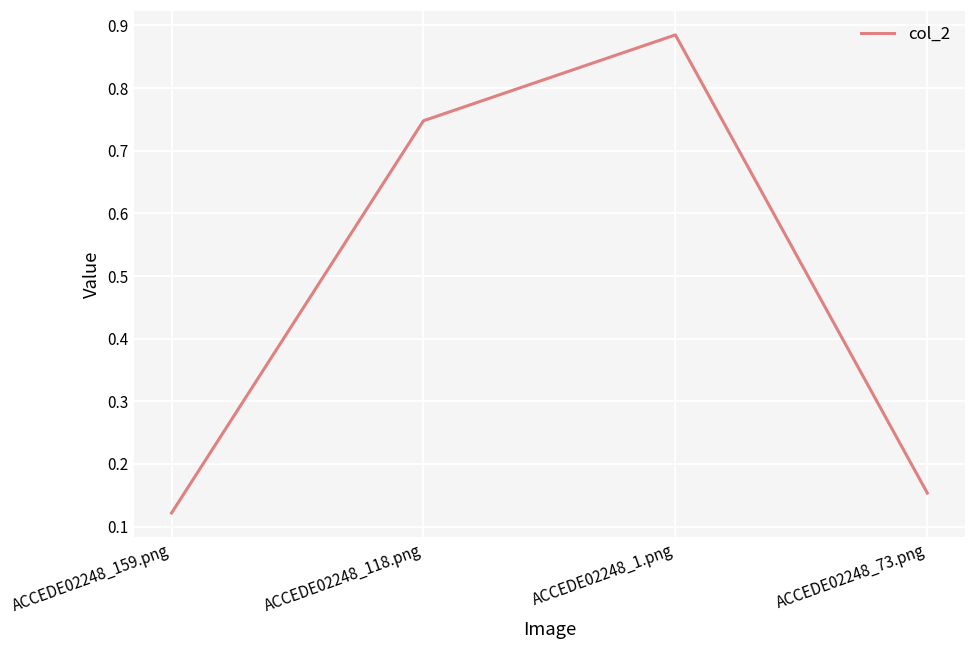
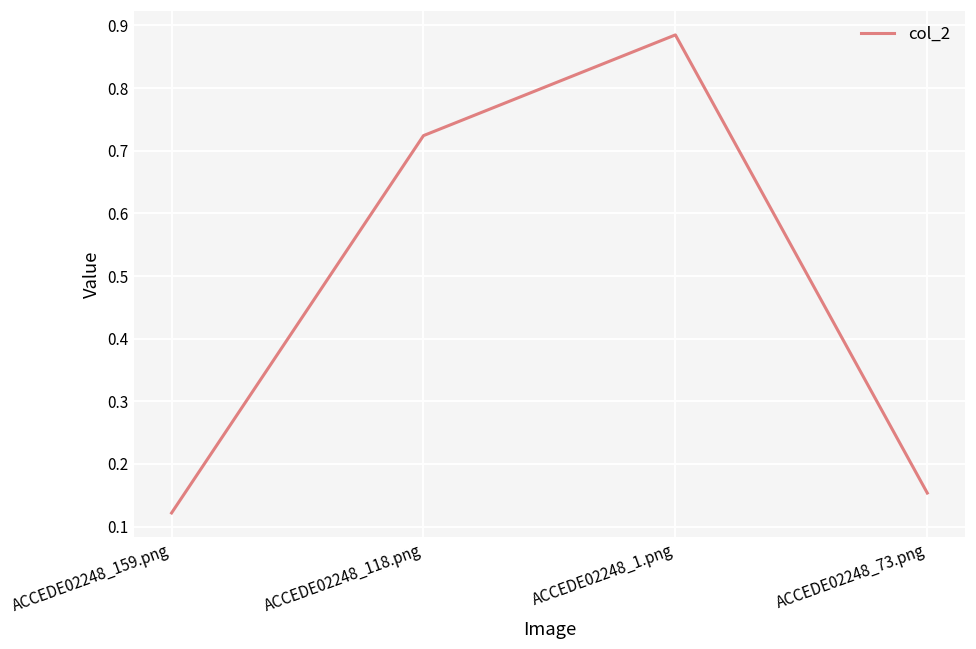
  {
    "ACCEDE02248_159.png": 0.12,
-   "ACCEDE02248_118.png": 0.75,
+   "ACCEDE02248_118.png": 0.72,
    "ACCEDE02248_1.png": 0.88,
    "ACCEDE02248_73.png": 0.15
  }
